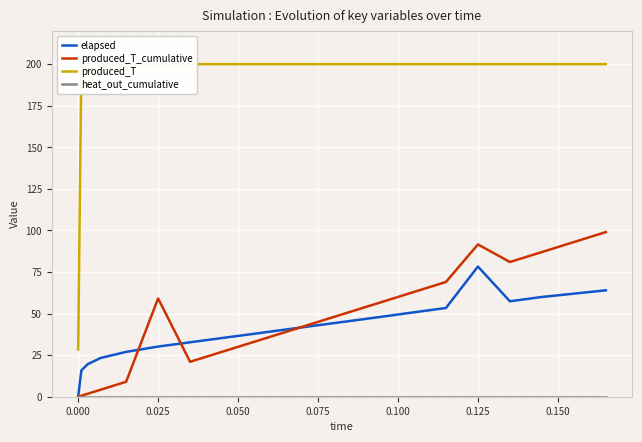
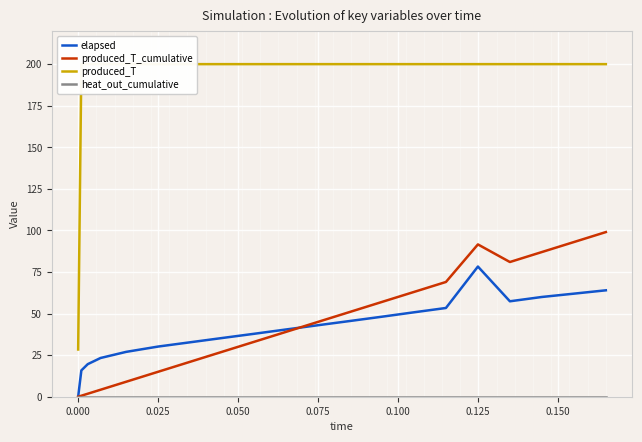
  {
    "elapsed": {
      "0.025": 30,
      "0.075": 43,
      "0.125": 78
    },
    "produced_T_cumulative": {
-     "0.025": 59,
+     "0.025": 15,
      "0.075": 45,
      "0.125": 92
    },
    "produced_T": {
      "0.000": 28,
      "0.075": 200,
      "0.125": 200
    },
    "heat_out_cumulative": {
      "0.025": 0,
      "0.075": 0,
      "0.125": 0
    }
  }
